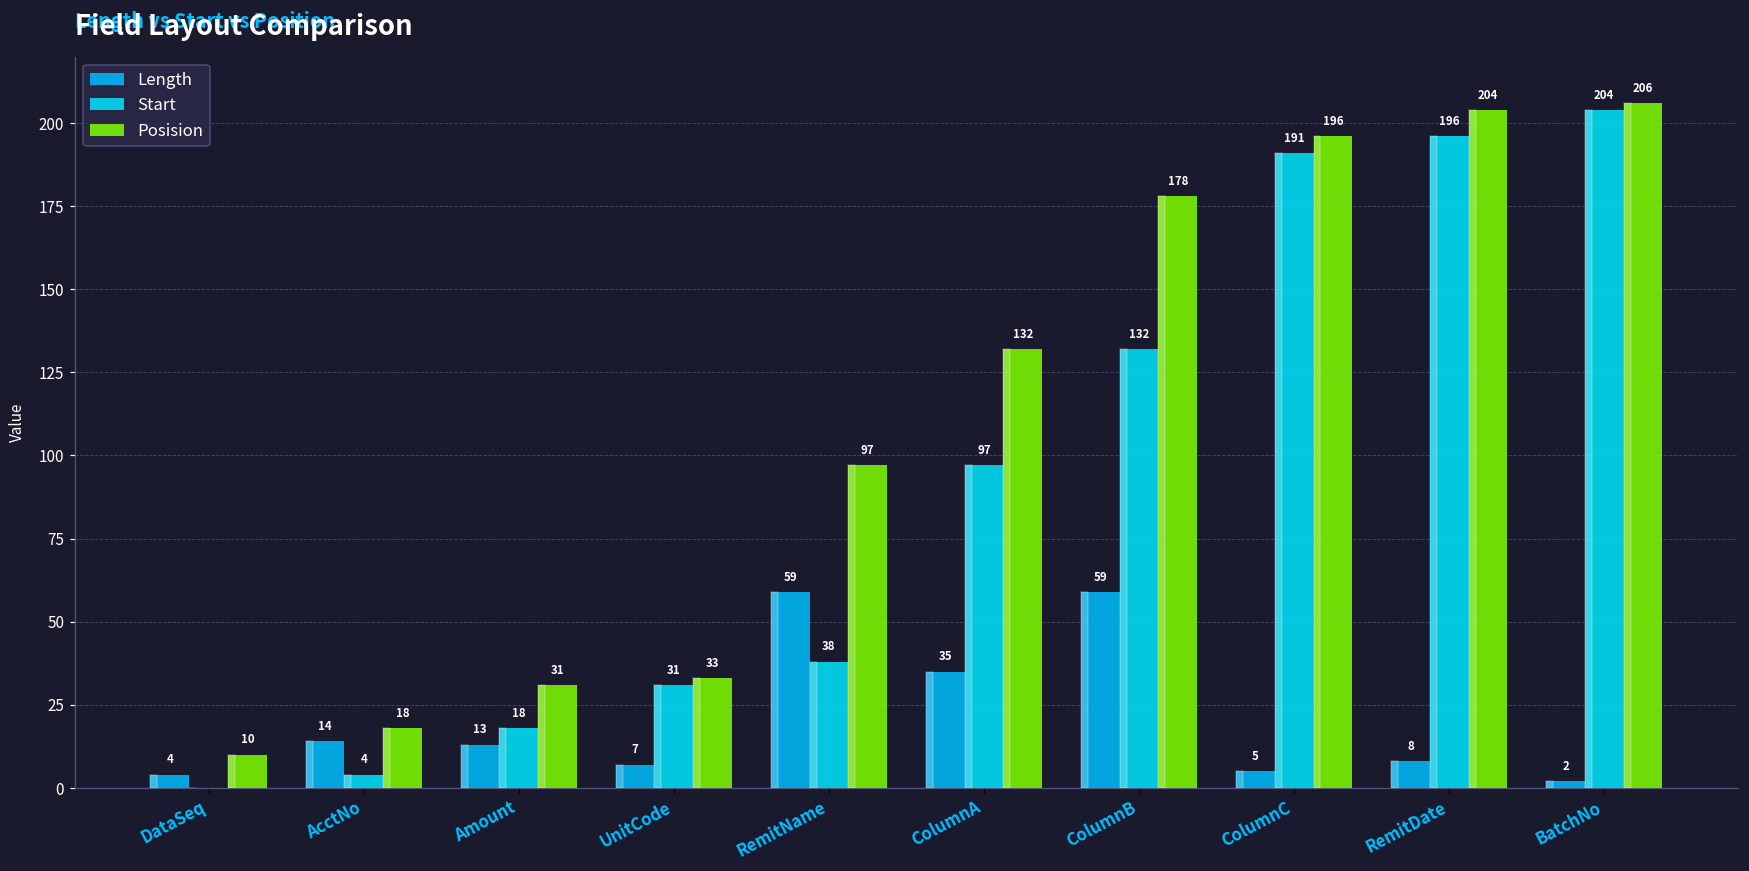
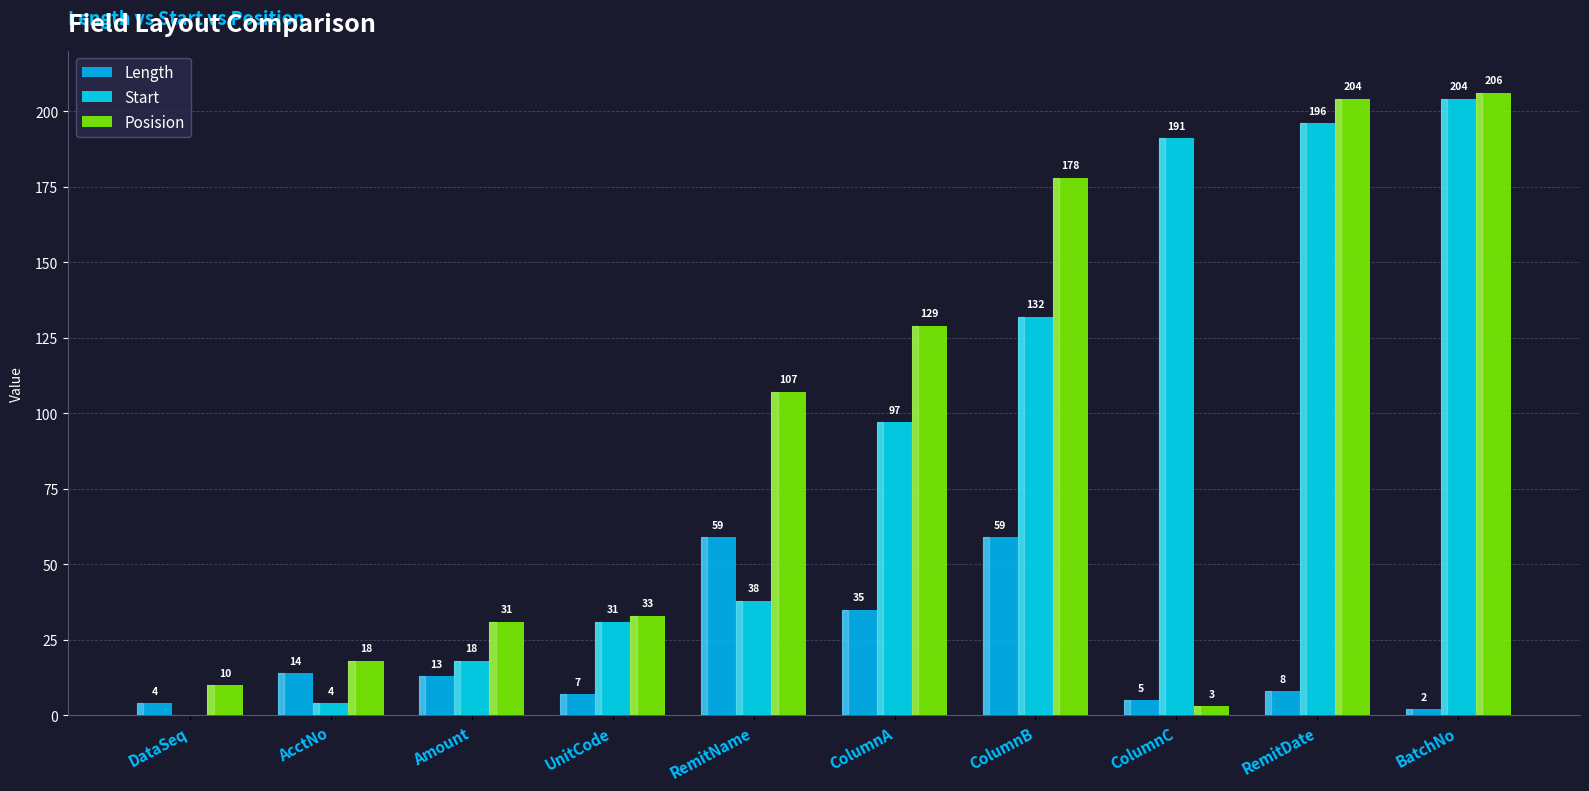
  {
    "Posision": {
      "DataSeq": 10,
      "AcctNo": 18,
      "Amount": 31,
      "UnitCode": 33,
-     "RemitName": 97,
-     "ColumnA": 132,
+     "RemitName": 107,
+     "ColumnA": 129,
      "ColumnB": 178,
-     "ColumnC": 196,
+     "ColumnC": 3,
      "RemitDate": 204,
      "BatchNo": 206
    }
  }
